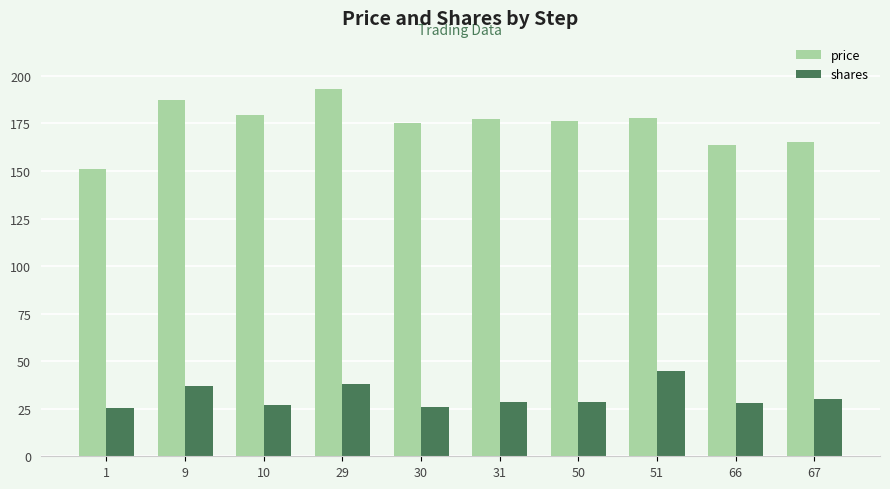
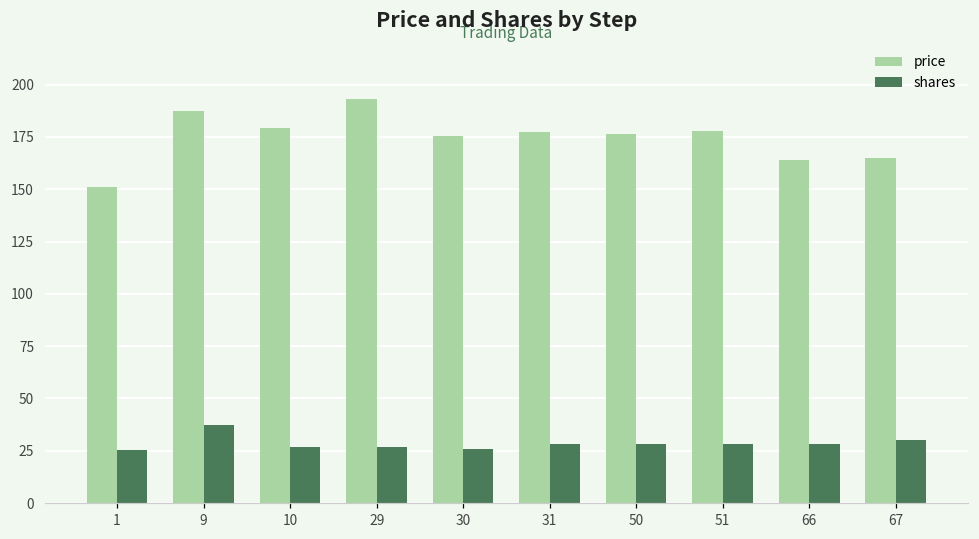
  {
    "price": {
      "1": 151,
      "9": 187,
      "10": 179,
      "29": 193,
      "30": 175,
      "31": 177,
      "50": 176,
      "51": 178,
      "66": 164,
      "67": 165
    },
    "shares": {
      "1": 25,
      "9": 37,
      "10": 27,
-     "29": 38,
+     "29": 27,
      "30": 26,
      "31": 28,
      "50": 28,
-     "51": 45,
+     "51": 28,
      "66": 28,
      "67": 30
    }
  }
